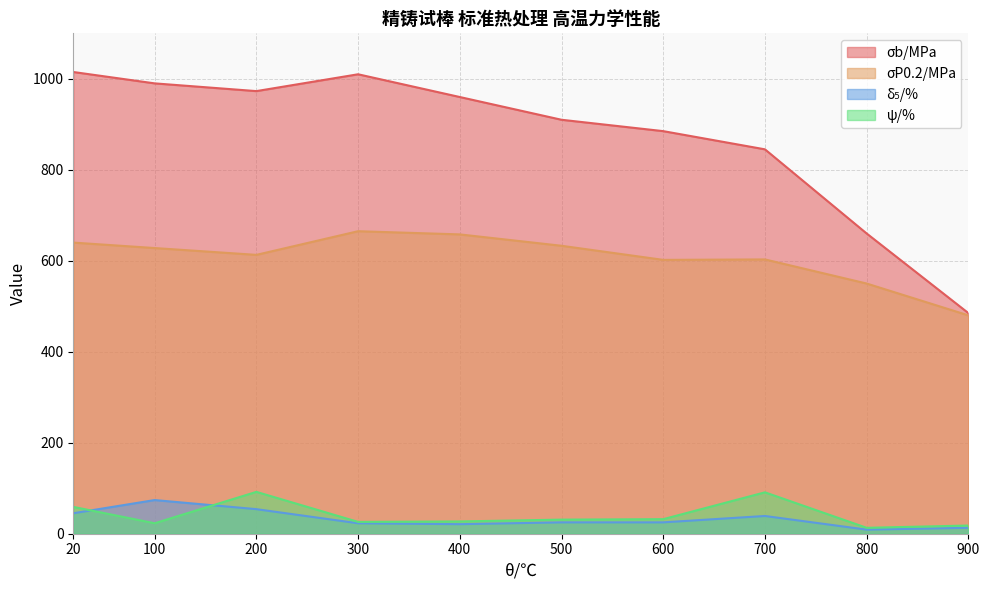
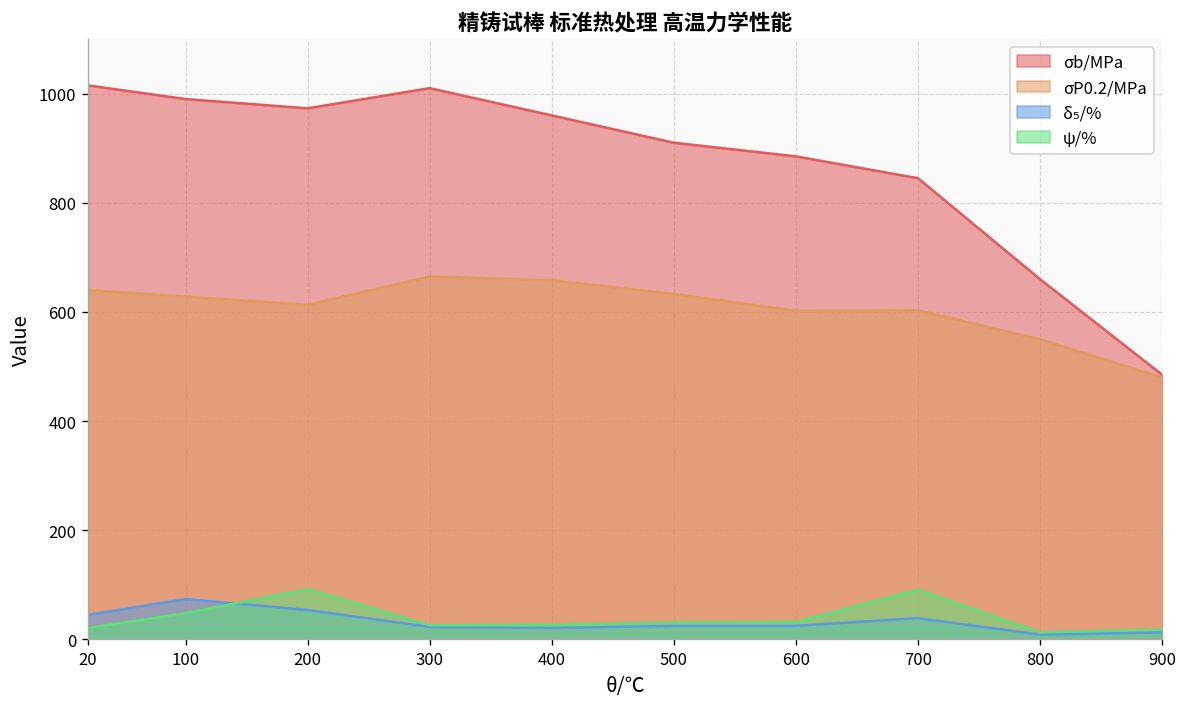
  {
    "δ₅/%": {
      "20": 50,
      "100": 70,
      "200": 50,
      "400": 20,
      "500": 30,
      "600": 30,
      "700": 40
    },
    "ψ/%": {
-     "20": 60,
-     "100": 20,
+     "20": 20,
+     "100": 50,
      "200": 90,
      "400": 30,
      "500": 30,
      "600": 30,
      "700": 90
    }
  }
